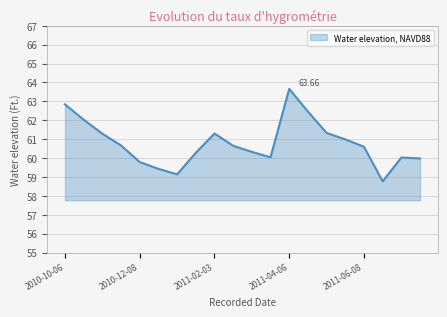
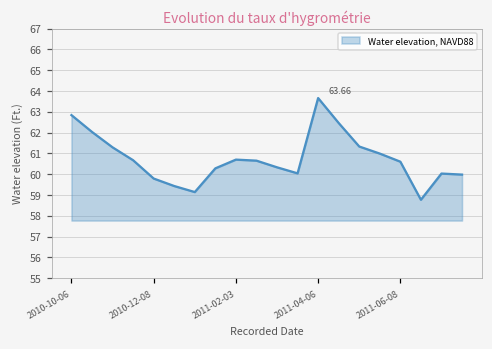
  {
    "2010-10-06": 62.8,
    "2010-12-08": 59.8,
-   "2011-02-03": 61.3,
+   "2011-02-03": 60.7,
    "2011-06-08": 60.6
  }
